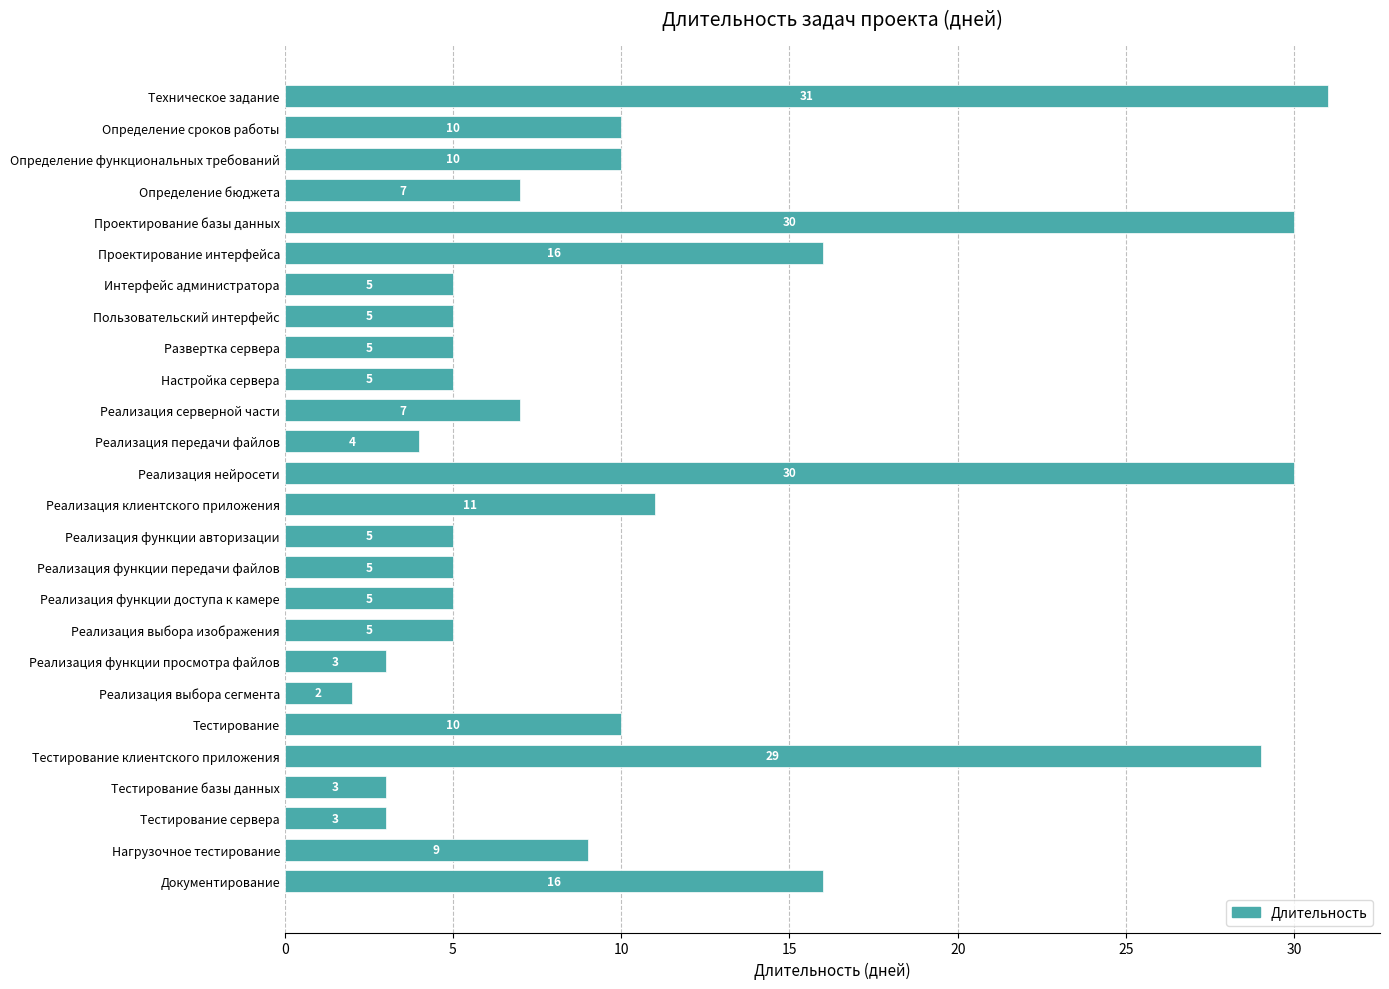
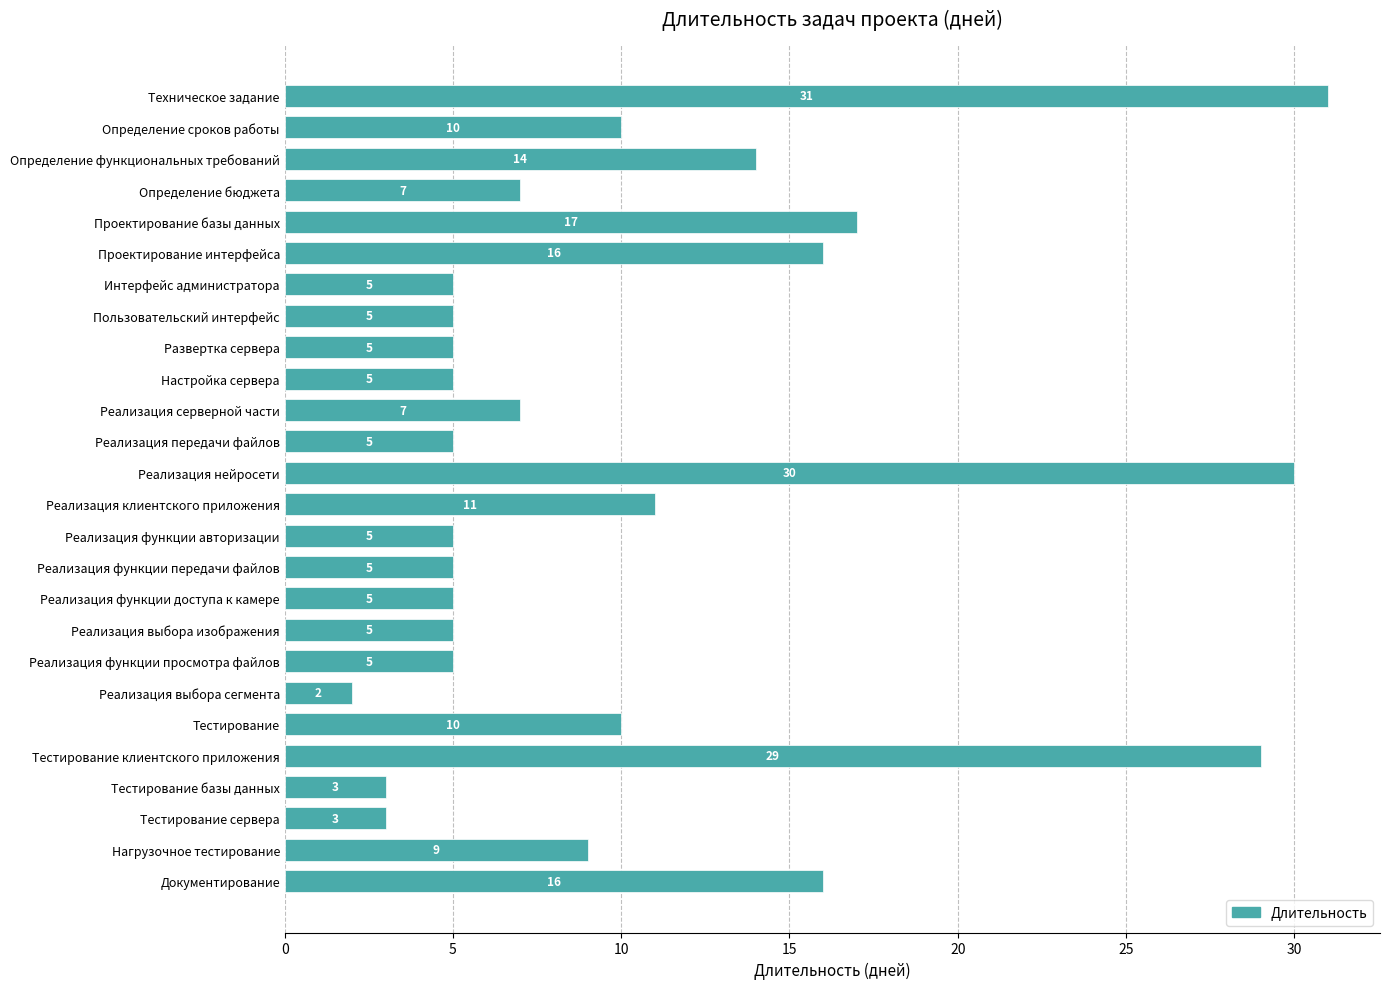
  {
    "Техническое задание": 31,
    "Определение сроков работы": 10,
-   "Определение функциональных требований": 10,
+   "Определение функциональных требований": 14,
    "Определение бюджета": 7,
-   "Проектирование базы данных": 30,
+   "Проектирование базы данных": 17,
    "Проектирование интерфейса": 16,
    "Интерфейс администратора": 5,
    "Пользовательский интерфейс": 5,
    "Развертка сервера": 5,
    "Настройка сервера": 5,
    "Реализация серверной части": 7,
-   "Реализация передачи файлов": 4,
+   "Реализация передачи файлов": 5,
    "Реализация нейросети": 30,
    "Реализация клиентского приложения": 11,
    "Реализация функции авторизации": 5,
    "Реализация функции передачи файлов": 5,
    "Реализация функции доступа к камере": 5,
    "Реализация выбора изображения": 5,
-   "Реализация функции просмотра файлов": 3,
+   "Реализация функции просмотра файлов": 5,
    "Реализация выбора сегмента": 2,
    "Тестирование": 10,
    "Тестирование клиентского приложения": 29,
    "Тестирование базы данных": 3,
    "Тестирование сервера": 3,
    "Нагрузочное тестирование": 9,
    "Документирование": 16
  }
